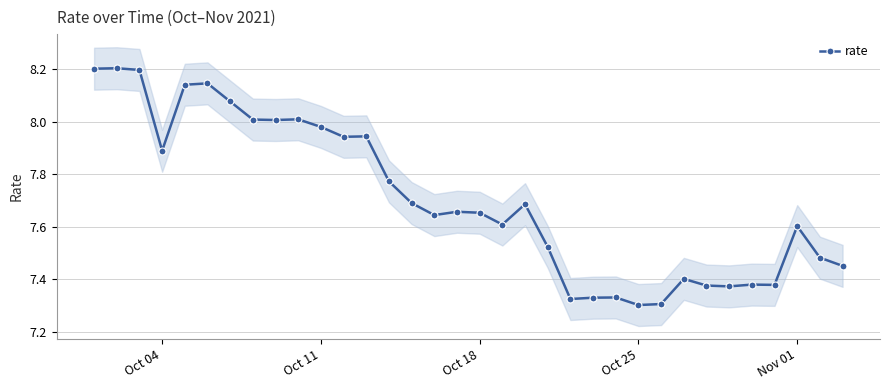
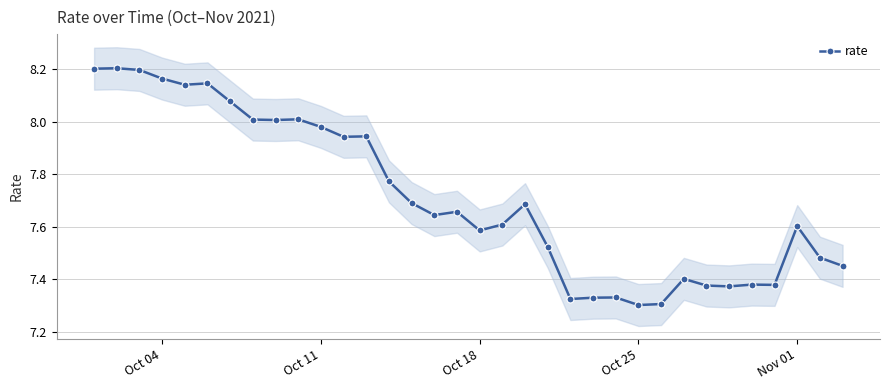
  {
    "rate": {
-     "Oct 04": 7.89,
+     "Oct 04": 8.16,
      "Oct 11": 7.98,
-     "Oct 18": 7.65,
+     "Oct 18": 7.59,
      "Oct 25": 7.30,
      "Nov 01": 7.60
    }
  }
